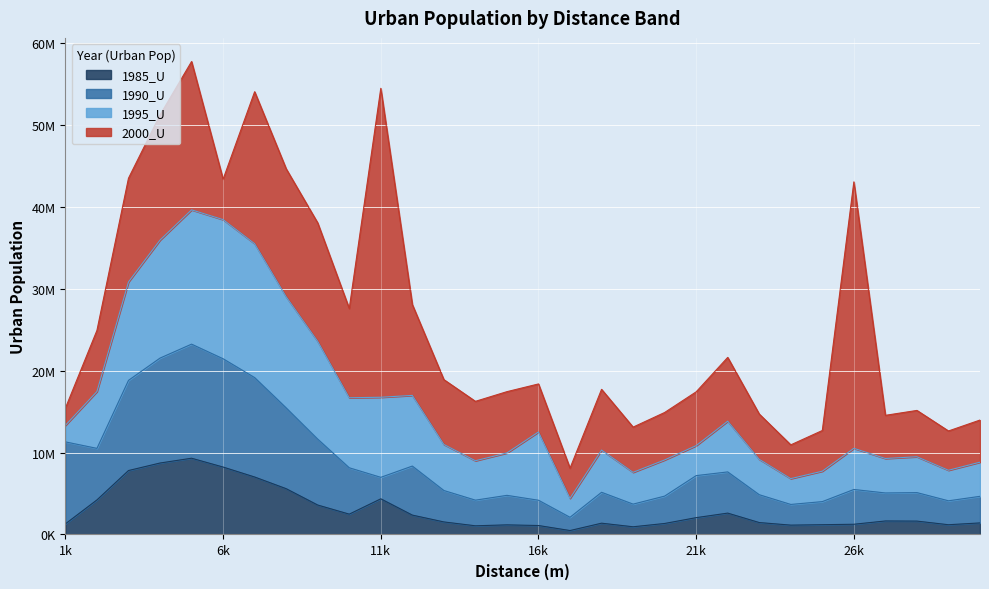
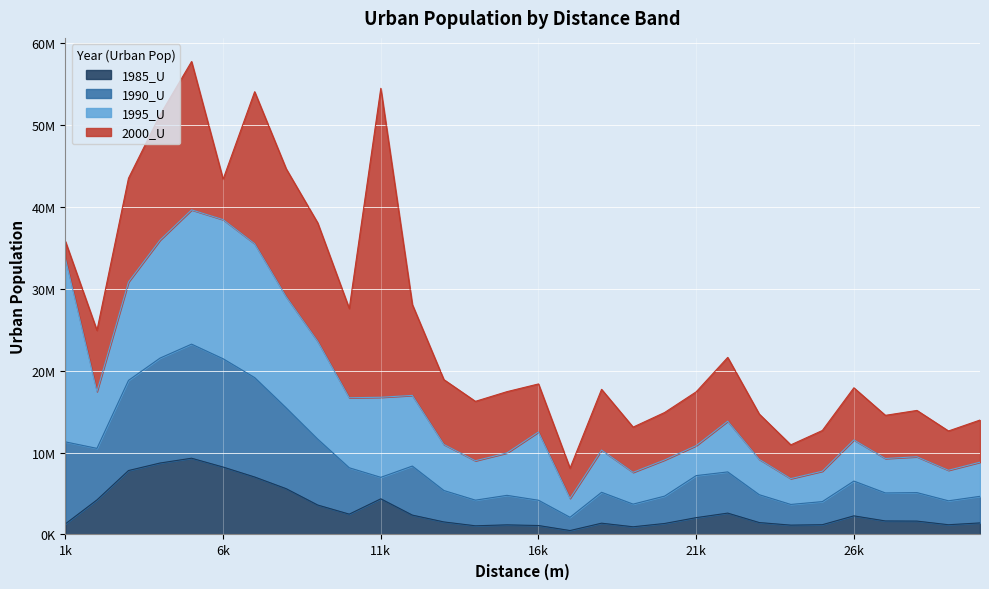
  {
    "1985_U": {
      "1k": 1000000,
      "6k": 8000000,
      "11k": 4000000,
      "16k": 1000000,
      "21k": 2000000,
-     "26k": 1000000
+     "26k": 2000000
    },
    "1990_U": {
      "1k": 10000000,
      "6k": 13000000,
      "11k": 3000000,
      "16k": 3000000,
      "21k": 5000000,
      "26k": 4000000
    },
    "1995_U": {
-     "1k": 2000000,
+     "1k": 22000000,
      "6k": 17000000,
      "11k": 10000000,
      "16k": 8000000,
      "21k": 4000000,
      "26k": 5000000
    },
    "2000_U": {
      "1k": 2000000,
      "6k": 5000000,
      "11k": 38000000,
      "16k": 6000000,
      "21k": 7000000,
-     "26k": 33000000
+     "26k": 6000000
    }
  }
